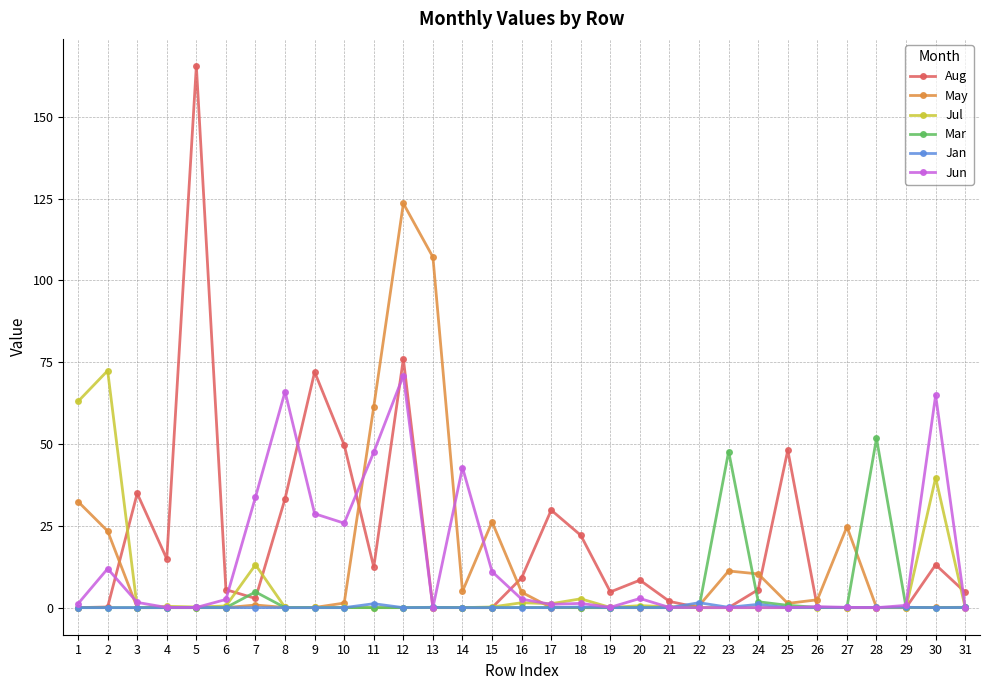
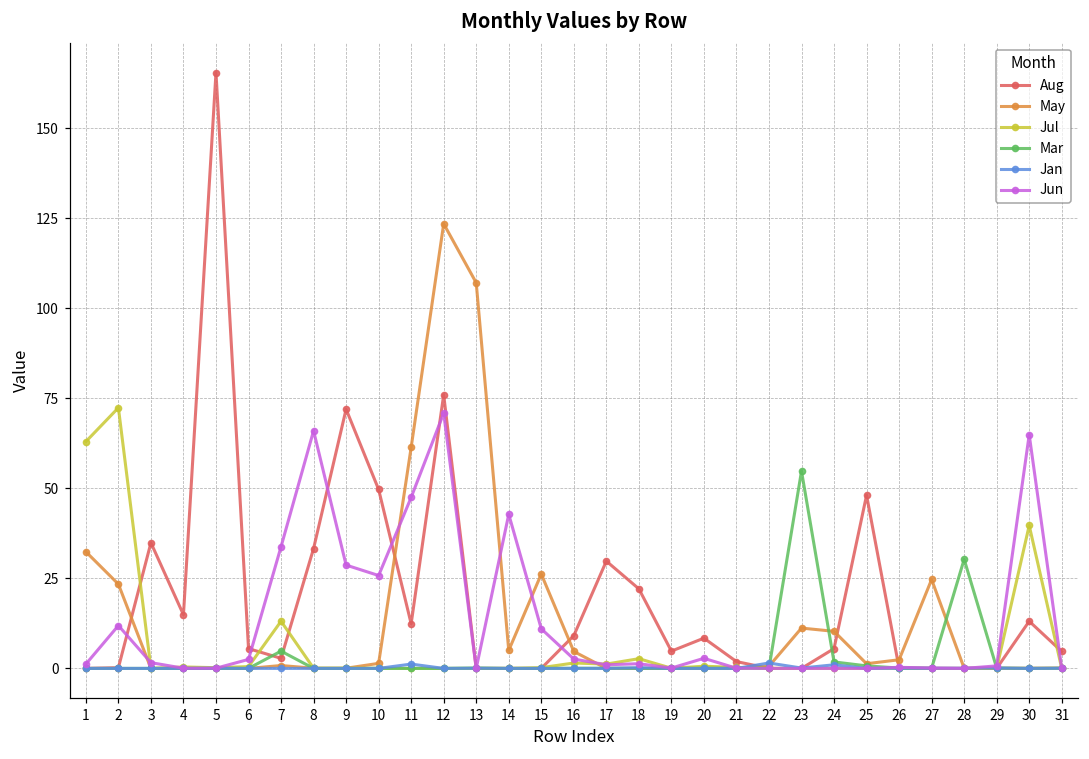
  {
    "Jul": {
      "1": 63,
      "2": 72,
      "7": 13,
      "16": 2,
      "18": 3,
      "30": 40
    },
    "Mar": {
      "7": 5,
-     "23": 48,
+     "23": 55,
      "24": 2,
-     "28": 52
+     "28": 30
    },
    "Jan": {
      "7": 0,
      "11": 1,
      "22": 2,
      "24": 1
    },
    "Jun": {
      "1": 1,
      "2": 12,
      "3": 2,
      "6": 3,
      "7": 34,
      "8": 66,
      "9": 29,
      "10": 26,
      "11": 48,
      "12": 71,
      "14": 43,
      "15": 11,
      "16": 3,
      "18": 1,
      "20": 3,
      "30": 65
    }
  }
